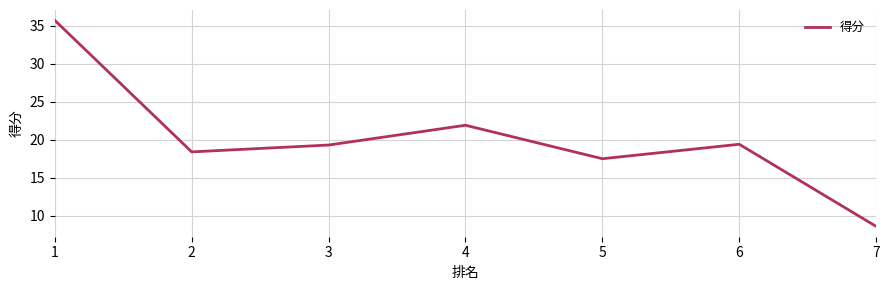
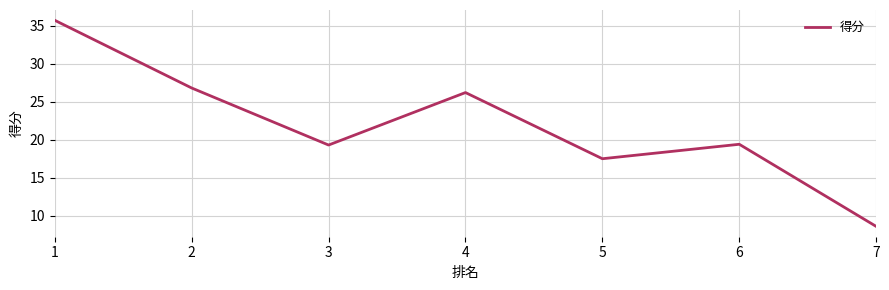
  {
    "1": 36,
-   "2": 18,
+   "2": 27,
    "3": 19,
-   "4": 22,
+   "4": 26,
    "5": 18,
    "6": 19,
    "7": 9
  }
